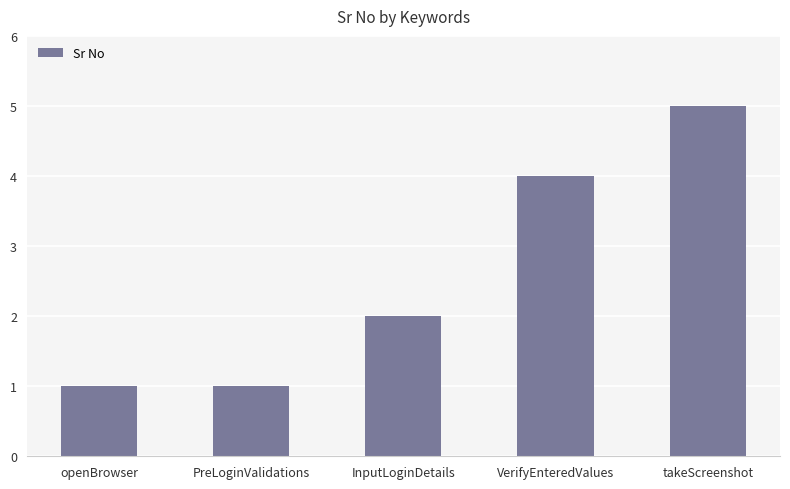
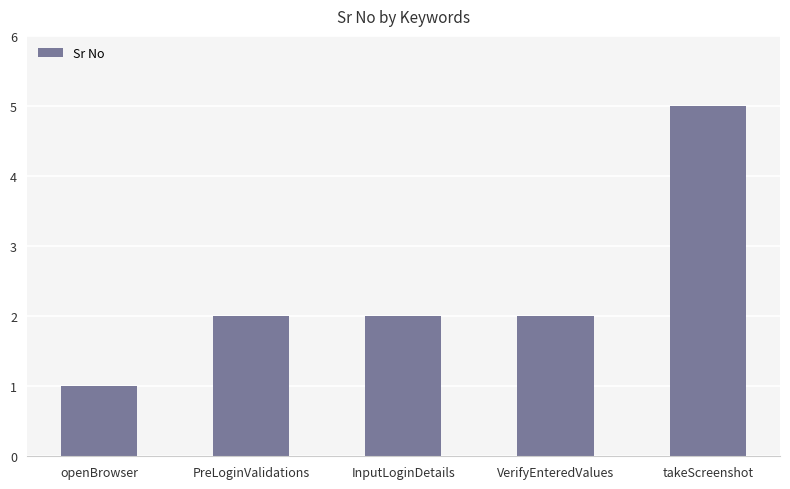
  {
    "openBrowser": 1,
-   "PreLoginValidations": 1,
+   "PreLoginValidations": 2,
    "InputLoginDetails": 2,
-   "VerifyEnteredValues": 4,
+   "VerifyEnteredValues": 2,
    "takeScreenshot": 5
  }
